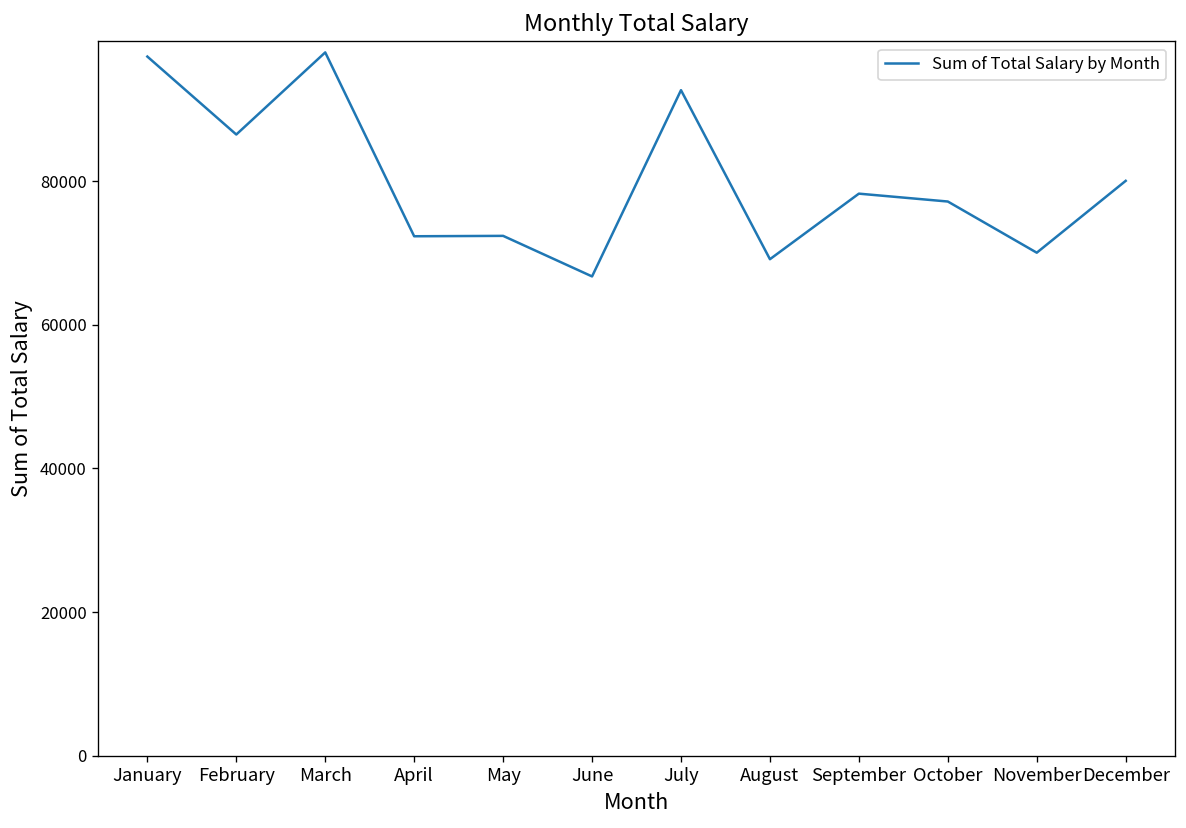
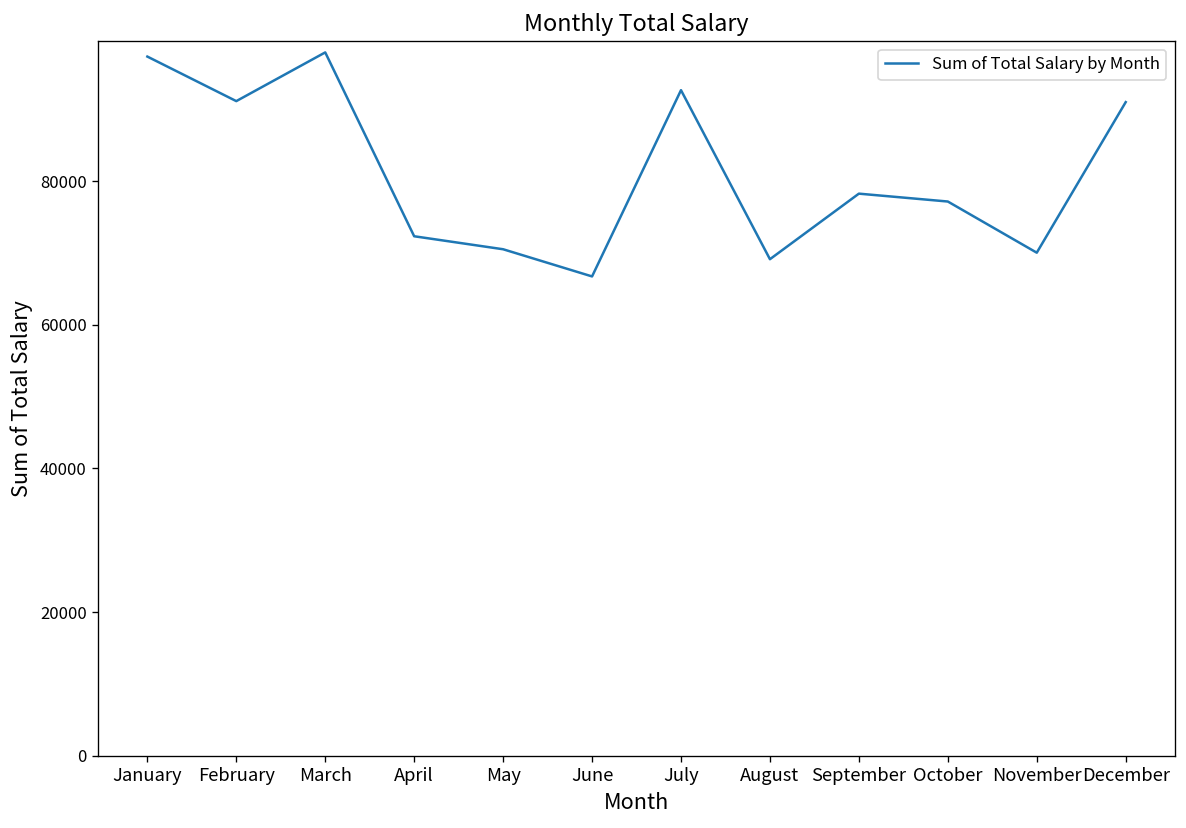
  {
    "January": 97000,
-   "February": 86000,
+   "February": 91000,
    "March": 98000,
    "April": 72000,
-   "May": 72000,
+   "May": 71000,
    "June": 67000,
    "July": 93000,
    "August": 69000,
    "September": 78000,
    "October": 77000,
    "November": 70000,
-   "December": 80000
+   "December": 91000
  }
